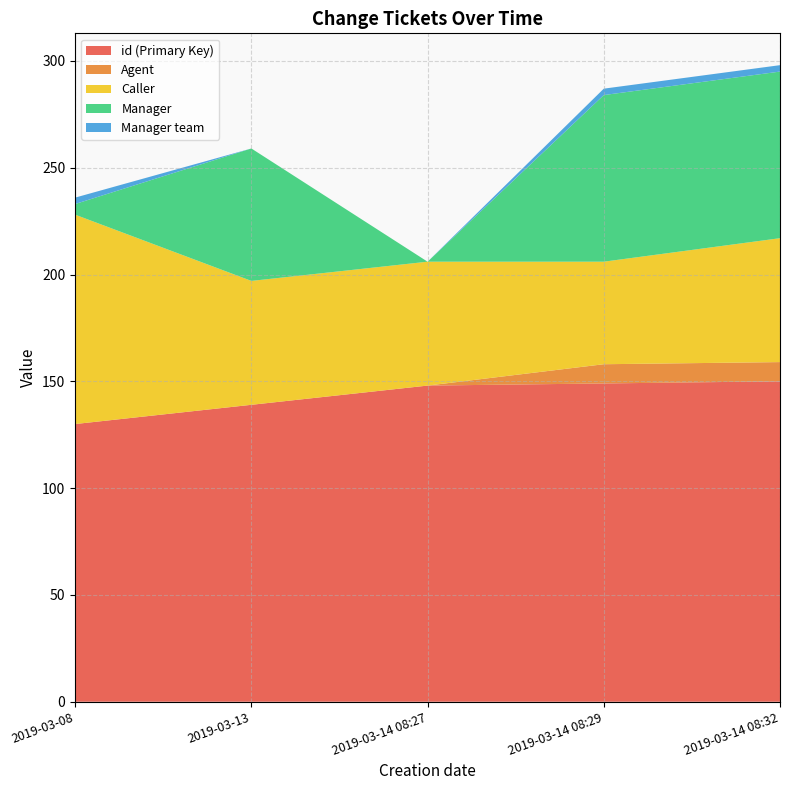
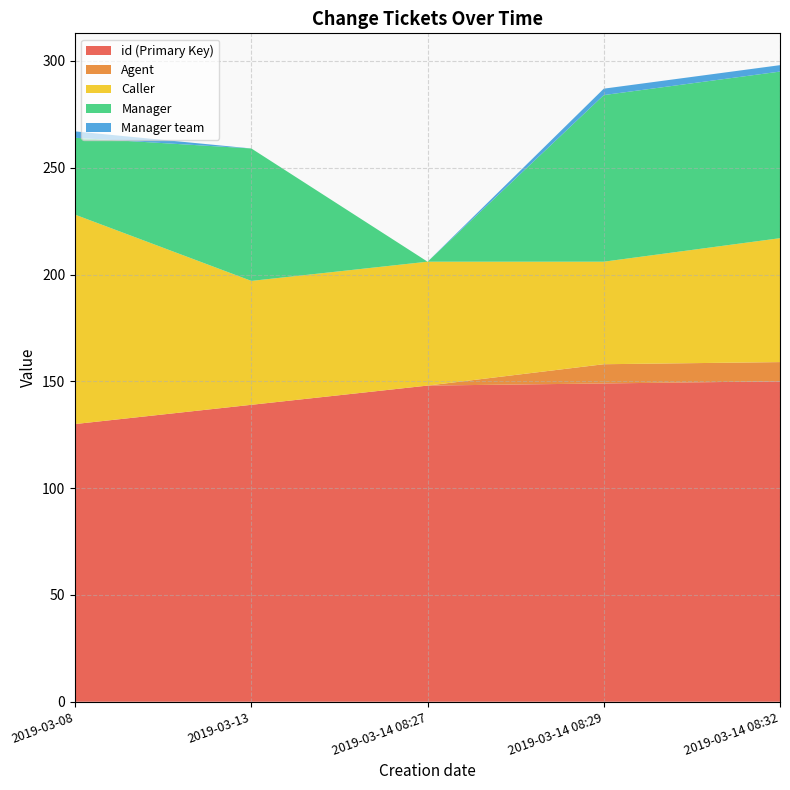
  {
    "Caller": {
      "2019-03-08": 98,
      "2019-03-13": 58,
      "2019-03-14 08:29": 48,
      "2019-03-14 08:32": 58
    },
    "Manager": {
-     "2019-03-08": 5,
+     "2019-03-08": 36,
      "2019-03-14 08:29": 78,
      "2019-03-14 08:32": 78
    },
    "Manager team": {
      "2019-03-08": 3,
      "2019-03-14 08:29": 3,
      "2019-03-14 08:32": 3
    }
  }
